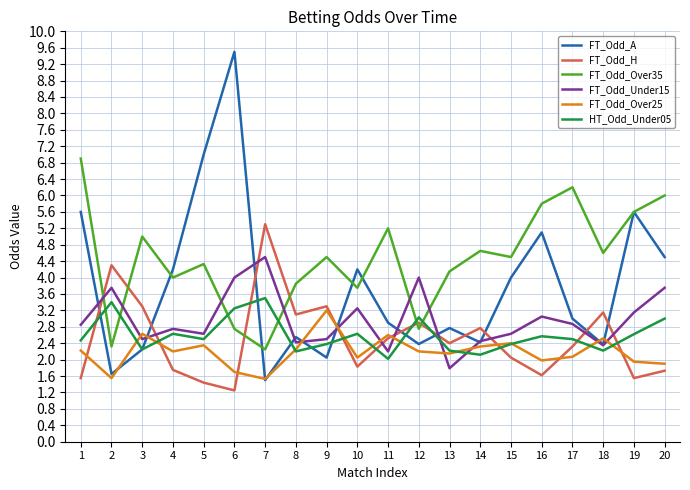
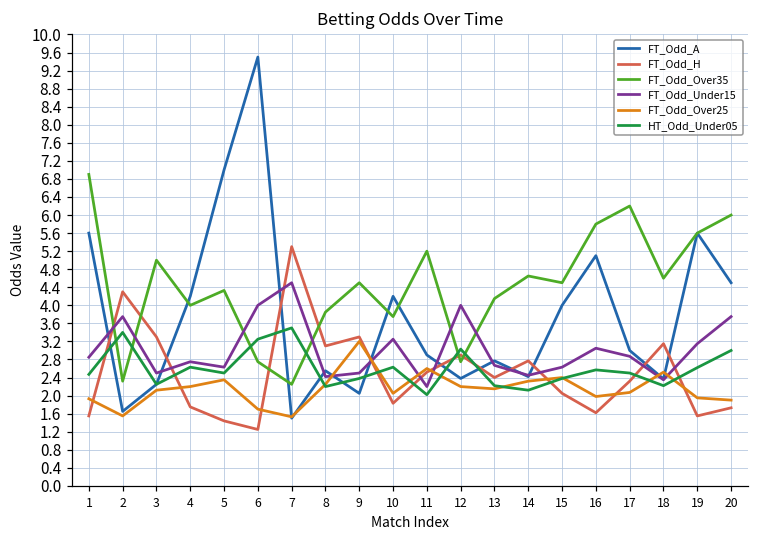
  {
    "FT_Odd_A": {
      "1": 5.6,
      "2": 1.7,
      "4": 4.2,
      "5": 7.0,
      "6": 9.5,
      "8": 2.6,
      "9": 2.1,
      "10": 4.2,
      "11": 2.9,
      "12": 2.4,
      "13": 2.8,
      "15": 4.0,
      "16": 5.1,
      "17": 3.0,
      "20": 4.5
    },
    "FT_Odd_H": {
      "1": 1.6,
      "2": 4.3,
      "3": 3.3,
      "4": 1.8,
      "5": 1.4,
      "6": 1.3,
      "7": 5.3,
      "8": 3.1,
      "9": 3.3,
      "10": 1.8,
      "11": 2.5,
      "12": 2.9,
      "13": 2.4,
      "14": 2.8,
      "15": 2.1,
      "16": 1.6,
      "17": 2.3,
      "18": 3.2,
      "19": 1.6,
      "20": 1.7
    },
    "FT_Odd_Over35": {
      "1": 6.9,
      "2": 2.3,
      "3": 5.0,
      "4": 4.0,
      "5": 4.3,
      "6": 2.8,
      "7": 2.3,
      "8": 3.9,
      "9": 4.5,
      "10": 3.8,
      "11": 5.2,
      "12": 2.8,
      "13": 4.2,
      "14": 4.7,
      "15": 4.5,
      "16": 5.8,
      "17": 6.2,
      "18": 4.6,
      "20": 6.0
    },
    "FT_Odd_Under15": {
      "1": 2.9,
      "2": 3.8,
      "3": 2.5,
      "4": 2.8,
      "5": 2.6,
      "6": 4.0,
      "7": 4.5,
      "8": 2.4,
      "9": 2.5,
      "10": 3.3,
      "11": 2.2,
      "12": 4.0,
-     "13": 1.8,
+     "13": 2.7,
      "15": 2.6,
      "16": 3.1,
      "17": 2.9,
      "19": 3.2,
      "20": 3.8
    },
    "FT_Odd_Over25": {
-     "1": 2.2,
+     "1": 1.9,
      "2": 1.6,
-     "3": 2.6,
+     "3": 2.1,
      "4": 2.2,
      "5": 2.4,
      "6": 1.7,
      "9": 3.2,
      "10": 2.1,
      "11": 2.6,
      "12": 2.2,
      "13": 2.2,
      "14": 2.3,
      "16": 2.0,
      "17": 2.1,
      "18": 2.5,
      "19": 2.0,
      "20": 1.9
    },
    "HT_Odd_Under05": {
      "1": 2.5,
      "2": 3.4,
      "4": 2.6,
      "5": 2.5,
      "6": 3.3,
      "7": 3.5,
      "9": 2.4,
      "10": 2.6,
      "11": 2.0,
      "12": 3.0,
      "13": 2.2,
      "14": 2.1,
      "16": 2.6,
      "17": 2.5,
      "18": 2.2,
      "19": 2.6,
      "20": 3.0
    }
  }
